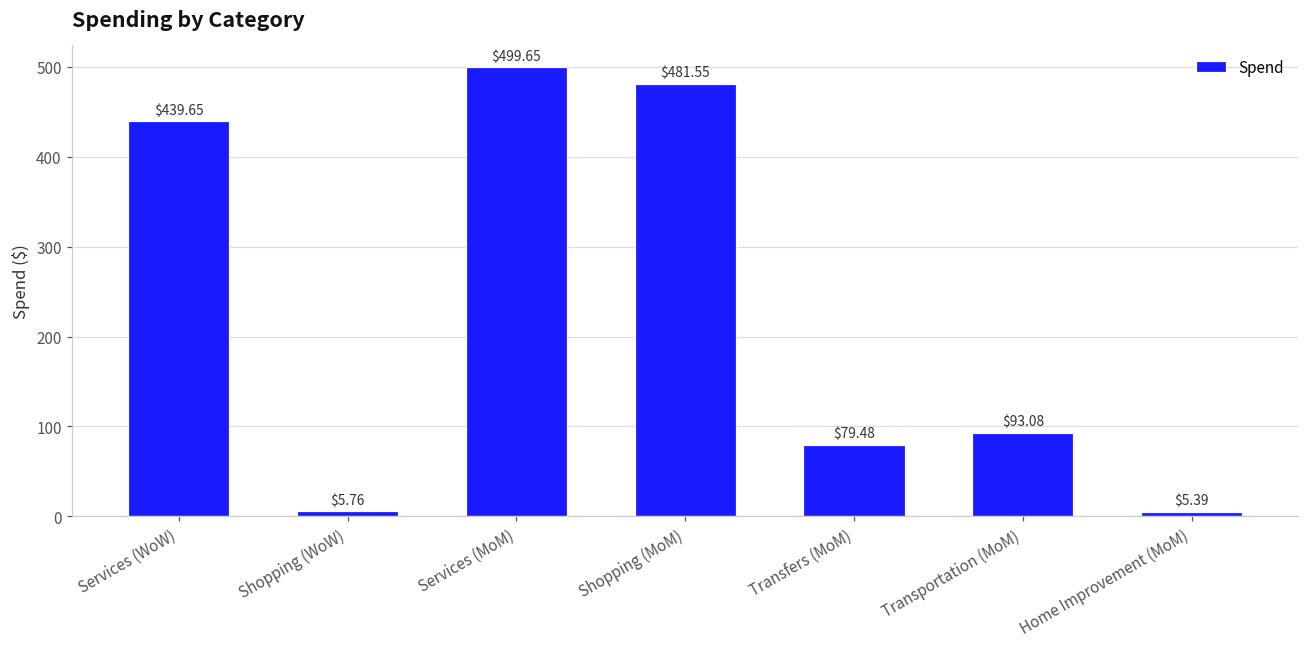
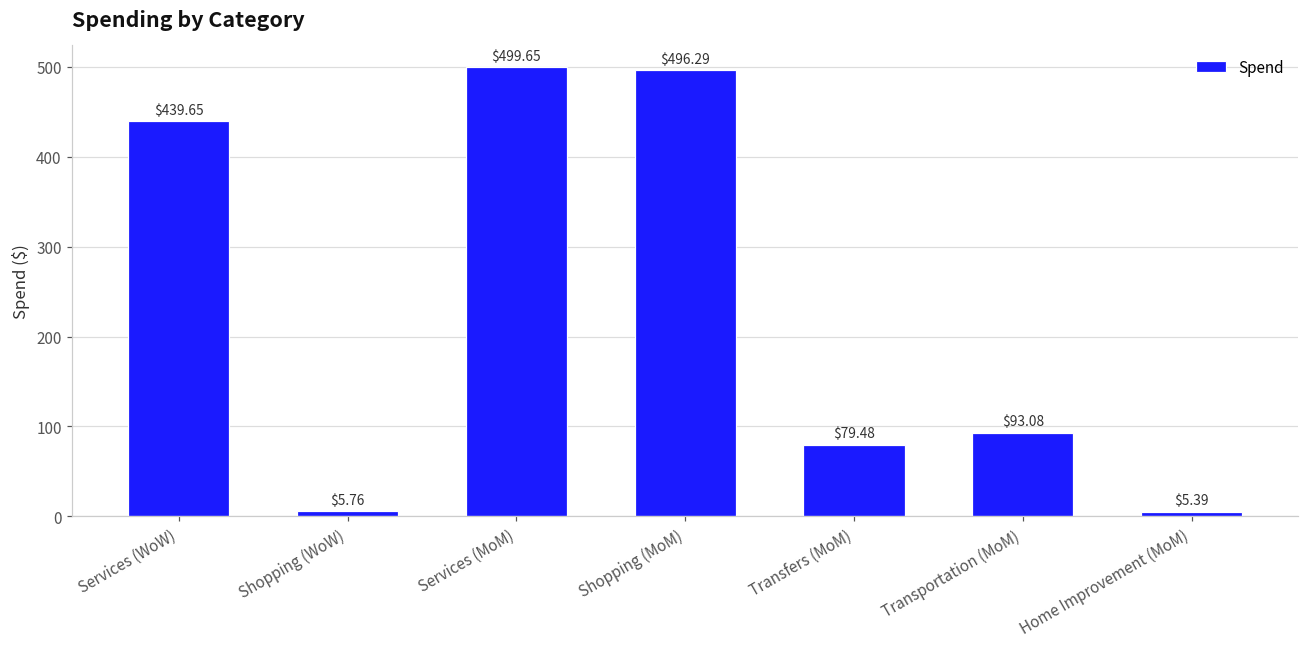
  {
    "Services (WoW)": "$439.65",
    "Shopping (WoW)": "$5.76",
    "Services (MoM)": "$499.65",
-   "Shopping (MoM)": "$481.55",
+   "Shopping (MoM)": "$496.29",
    "Transfers (MoM)": "$79.48",
    "Transportation (MoM)": "$93.08",
    "Home Improvement (MoM)": "$5.39"
  }
